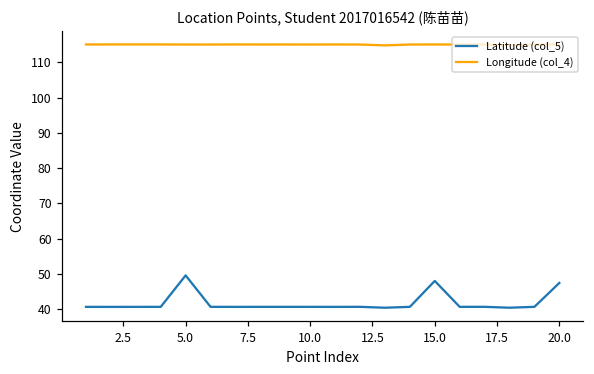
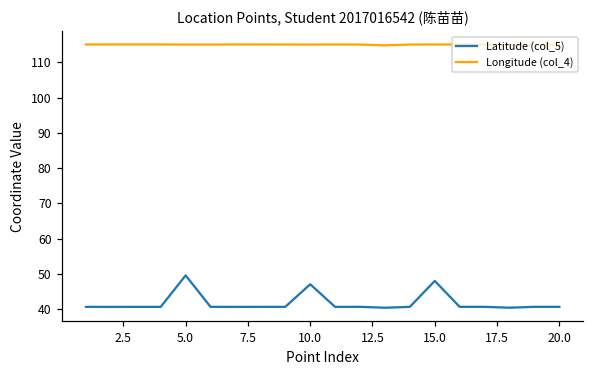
  {
    "Latitude (col_5)": {
      "5.0": 50,
-     "10.0": 41,
+     "10.0": 47,
      "15.0": 48,
-     "20.0": 47
+     "20.0": 41
    },
    "Longitude (col_4)": {
      "5.0": 115,
      "10.0": 115,
      "15.0": 115
    }
  }
